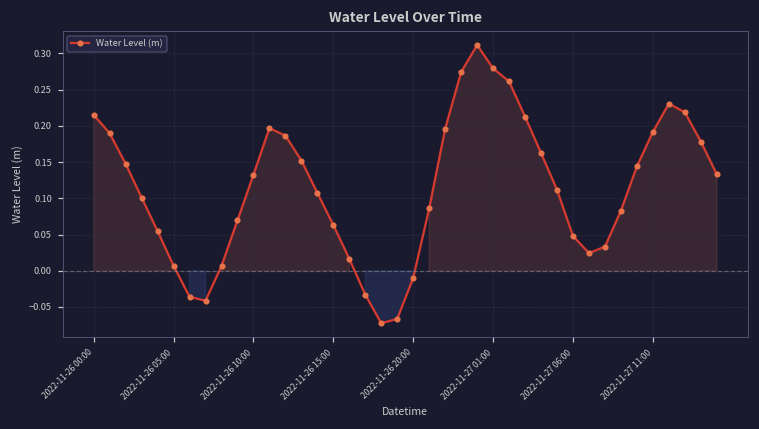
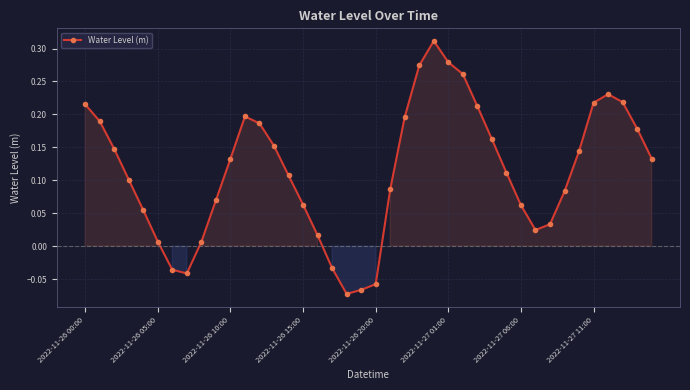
  {
    "2022-11-26 00:00": 0.22,
    "2022-11-26 05:00": 0.01,
    "2022-11-26 10:00": 0.13,
    "2022-11-26 15:00": 0.06,
-   "2022-11-26 20:00": -0.01,
+   "2022-11-26 20:00": -0.06,
    "2022-11-27 01:00": 0.28,
-   "2022-11-27 06:00": 0.05,
-   "2022-11-27 11:00": 0.19
+   "2022-11-27 06:00": 0.06,
+   "2022-11-27 11:00": 0.22
  }
